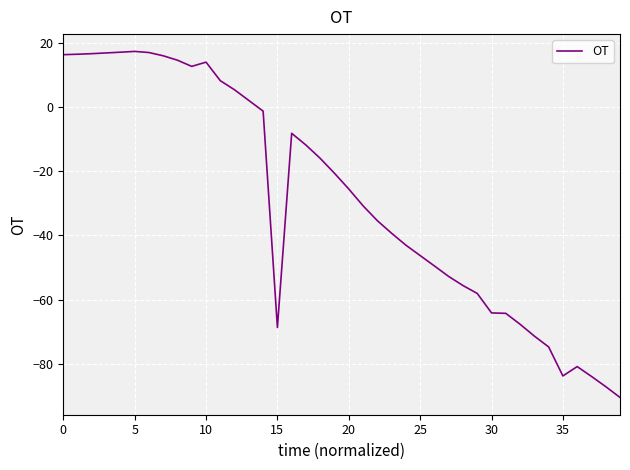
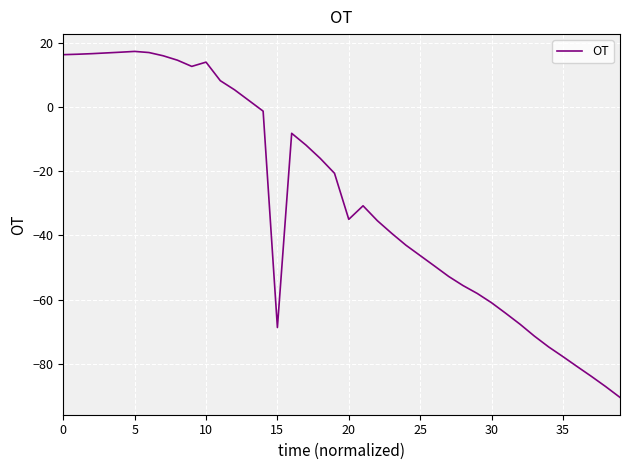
  {
    "0": 16,
    "5": 17,
    "10": 14,
    "15": -69,
-   "20": -26,
+   "20": -35,
    "25": -46,
-   "30": -64,
-   "35": -84
+   "30": -61,
+   "35": -78
  }
